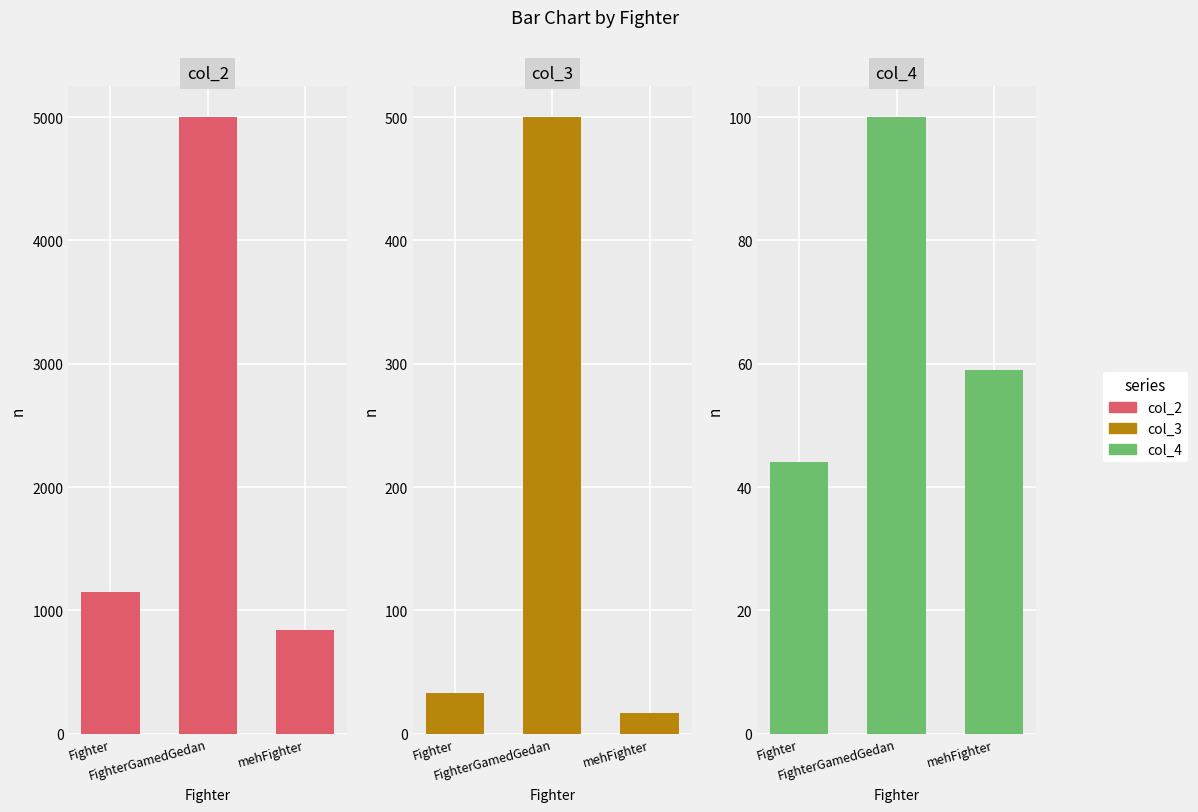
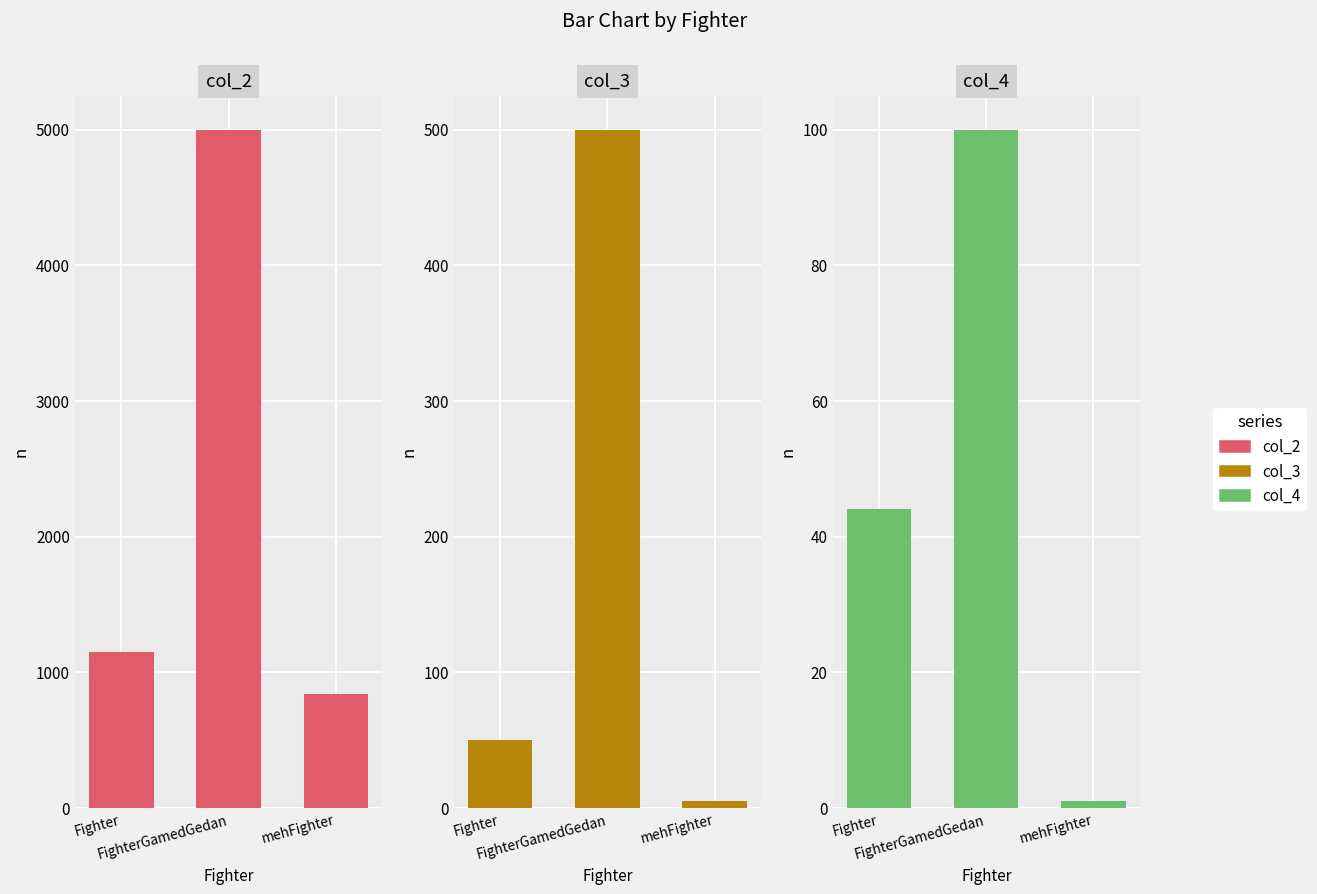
  {
    "col_2": {
      "Fighter": 1150,
      "FighterGamedGedan": 5000,
      "mehFighter": 840
    },
    "col_3": {
-     "Fighter": 33,
+     "Fighter": 50,
      "FighterGamedGedan": 500,
-     "mehFighter": 17
+     "mehFighter": 5
    },
    "col_4": {
      "Fighter": 44,
      "FighterGamedGedan": 100,
-     "mehFighter": 59
+     "mehFighter": 1
    }
  }
